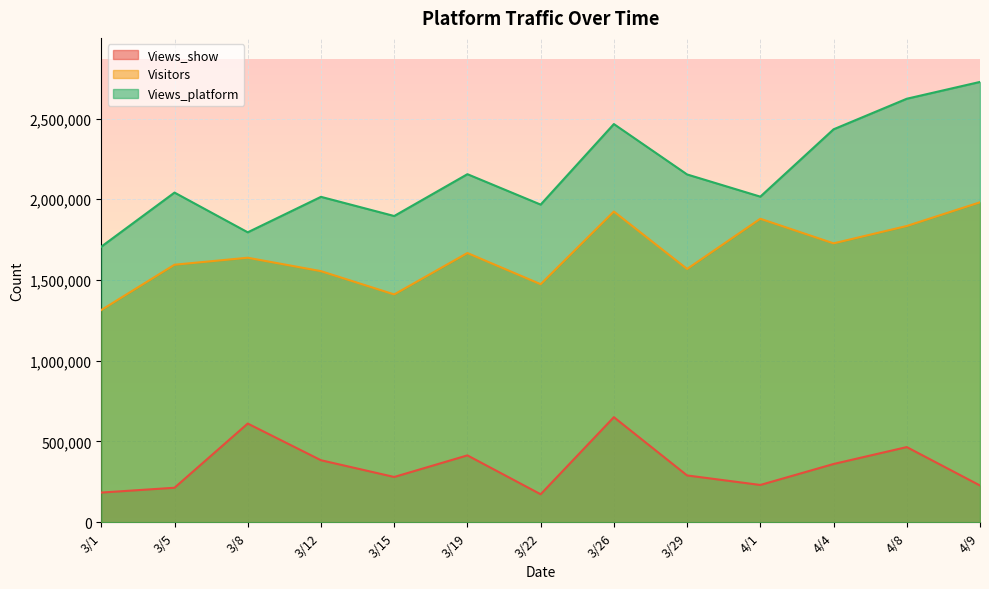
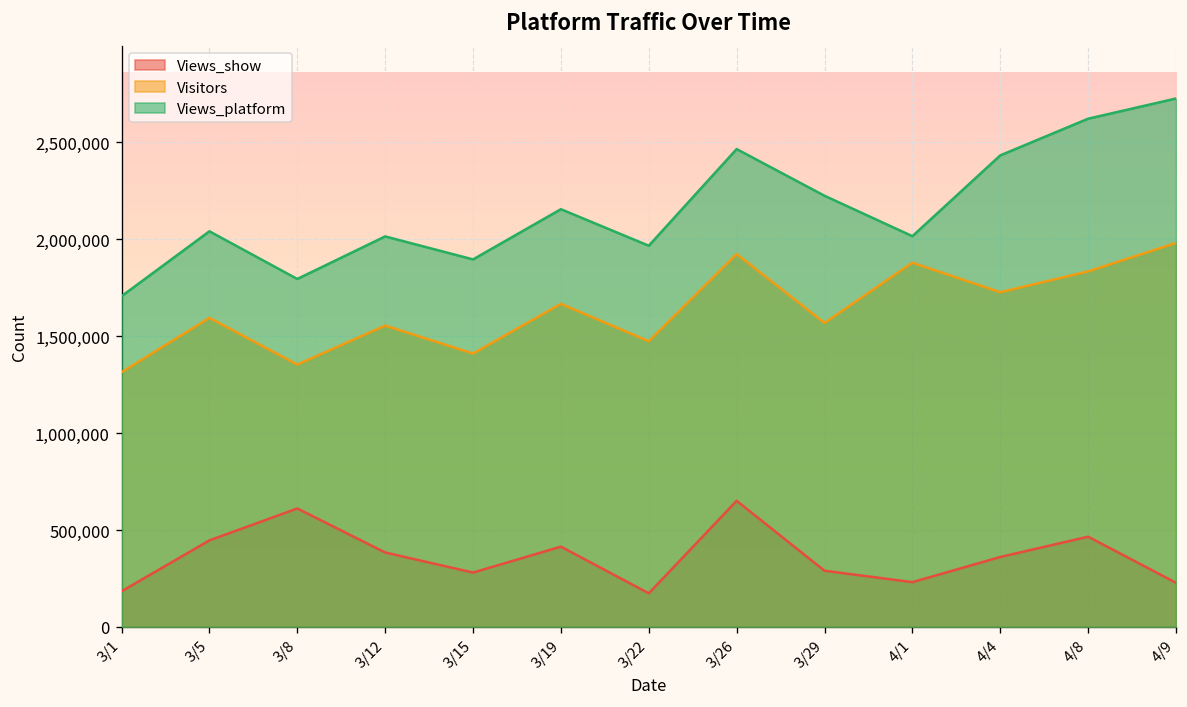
  {
    "Views_show": {
      "3/1": "180,000",
-     "3/5": "210,000",
+     "3/5": "450,000",
      "3/8": "610,000",
      "3/12": "380,000",
      "3/15": "280,000",
      "3/19": "410,000",
      "3/22": "170,000",
      "3/26": "650,000",
      "3/29": "290,000",
      "4/1": "230,000",
      "4/4": "360,000",
      "4/8": "470,000",
      "4/9": "230,000"
    },
    "Visitors": {
      "3/1": "1,310,000",
      "3/5": "1,590,000",
-     "3/8": "1,640,000",
+     "3/8": "1,350,000",
      "3/12": "1,550,000",
      "3/15": "1,410,000",
      "3/19": "1,670,000",
      "3/22": "1,470,000",
      "3/26": "1,920,000",
      "3/29": "1,570,000",
      "4/1": "1,880,000",
      "4/4": "1,730,000",
      "4/8": "1,830,000",
      "4/9": "1,980,000"
    },
    "Views_platform": {
      "3/1": "1,710,000",
      "3/5": "2,040,000",
      "3/8": "1,800,000",
      "3/12": "2,020,000",
      "3/15": "1,900,000",
      "3/19": "2,160,000",
      "3/22": "1,970,000",
      "3/26": "2,470,000",
-     "3/29": "2,150,000",
+     "3/29": "2,220,000",
      "4/1": "2,020,000",
      "4/4": "2,430,000",
      "4/8": "2,620,000",
      "4/9": "2,730,000"
    }
  }
